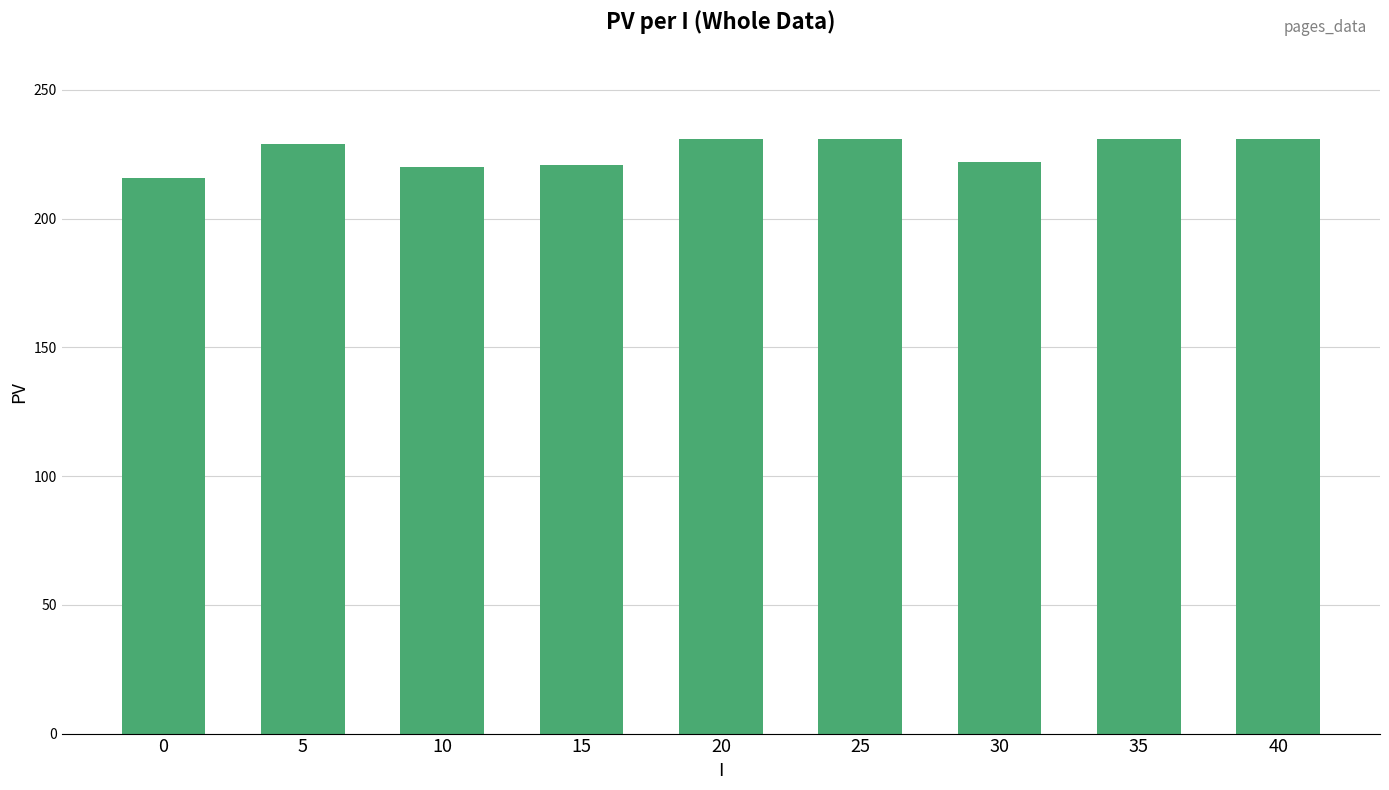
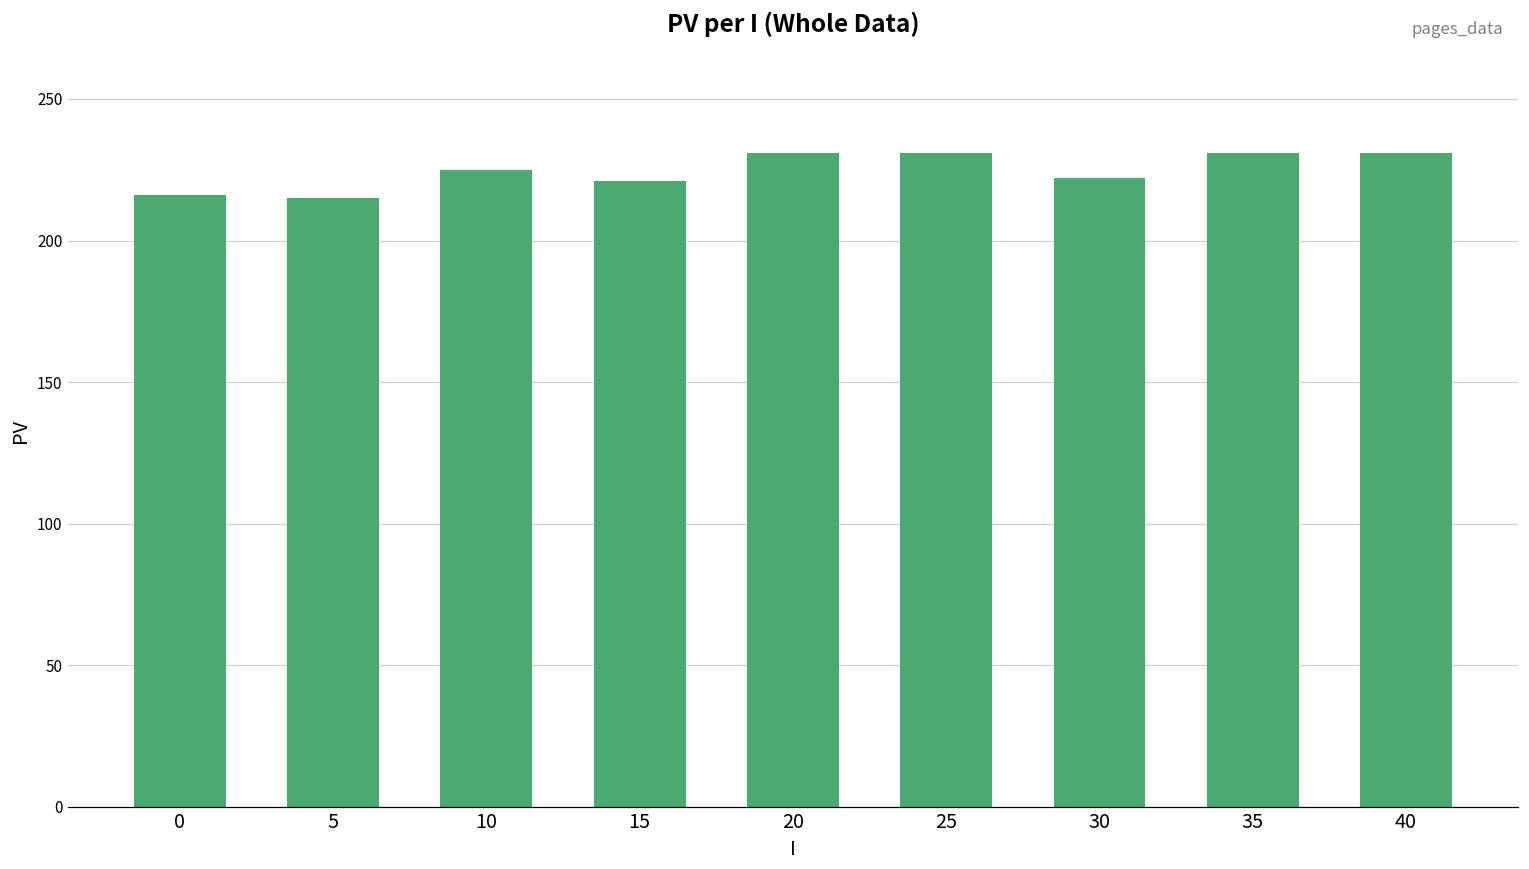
  {
    "0": 216,
-   "5": 229,
-   "10": 220,
+   "5": 215,
+   "10": 225,
    "15": 221,
    "20": 231,
    "25": 231,
    "30": 222,
    "35": 231,
    "40": 231
  }
